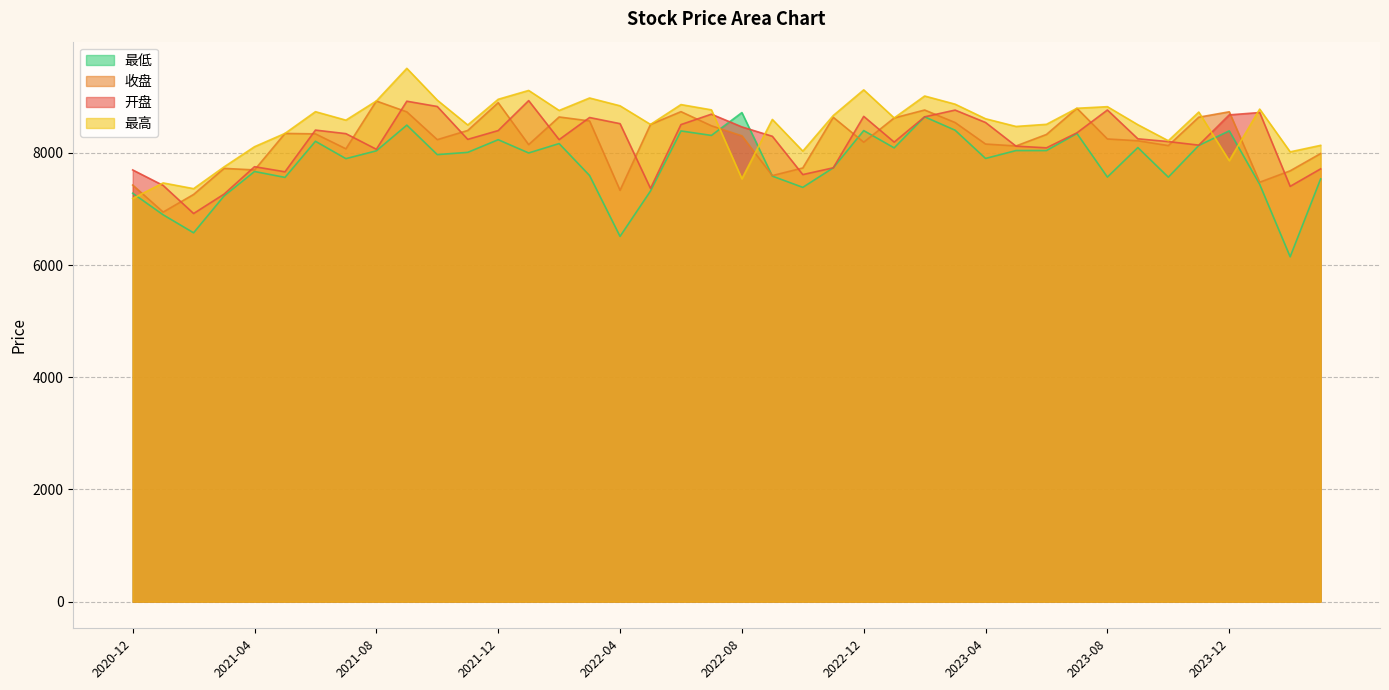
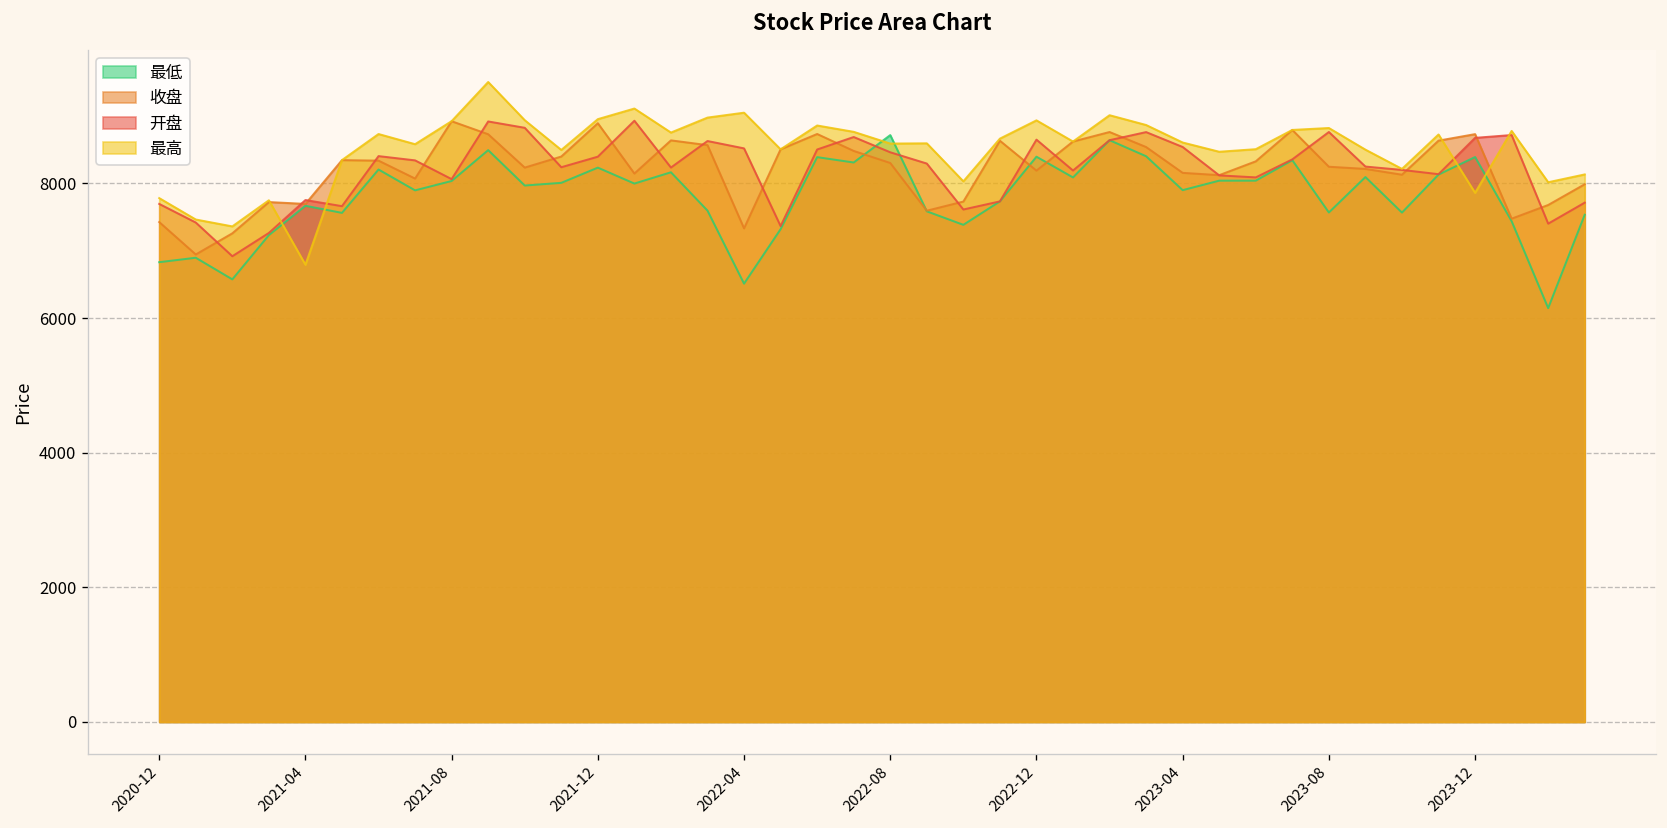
  {
    "最低": {
-     "2020-12": 7300,
+     "2020-12": 6800,
      "2021-12": 8200,
      "2022-04": 6500,
      "2022-08": 8700,
      "2022-12": 8400,
      "2023-04": 7900,
      "2023-08": 7600,
      "2023-12": 8400
    },
    "最高": {
-     "2020-12": 7200,
-     "2021-04": 8100,
+     "2020-12": 7800,
+     "2021-04": 6800,
      "2021-12": 9000,
-     "2022-04": 8800,
-     "2022-08": 7500,
-     "2022-12": 9100,
+     "2022-04": 9100,
+     "2022-08": 8600,
+     "2022-12": 8900,
      "2023-04": 8600,
      "2023-08": 8800,
      "2023-12": 7900
    }
  }
